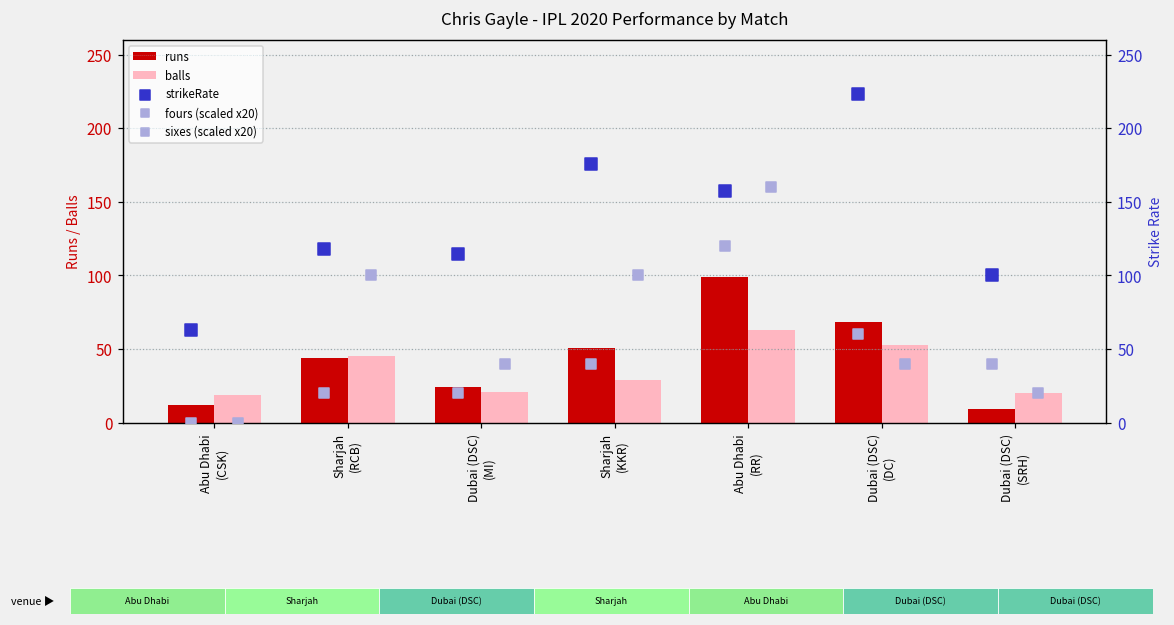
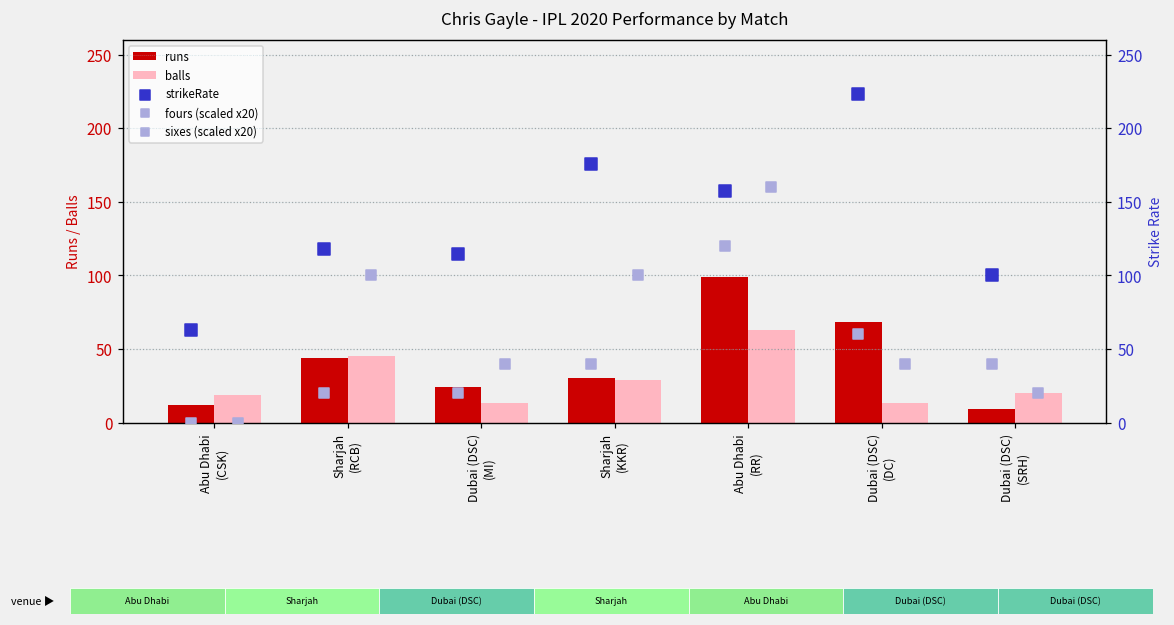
  {
    "runs": {
      "Abu Dhabi (CSK)": 12,
      "Sharjah (RCB)": 44,
      "Dubai (DSC) (MI)": 24,
-     "Sharjah (KKR)": 51,
+     "Sharjah (KKR)": 30,
      "Abu Dhabi (RR)": 99,
      "Dubai (DSC) (DC)": 68,
      "Dubai (DSC) (SRH)": 9
    },
    "balls": {
      "Abu Dhabi (CSK)": 19,
      "Sharjah (RCB)": 45,
-     "Dubai (DSC) (MI)": 21,
+     "Dubai (DSC) (MI)": 13,
      "Sharjah (KKR)": 29,
      "Abu Dhabi (RR)": 63,
-     "Dubai (DSC) (DC)": 53,
+     "Dubai (DSC) (DC)": 13,
      "Dubai (DSC) (SRH)": 20
    }
  }
